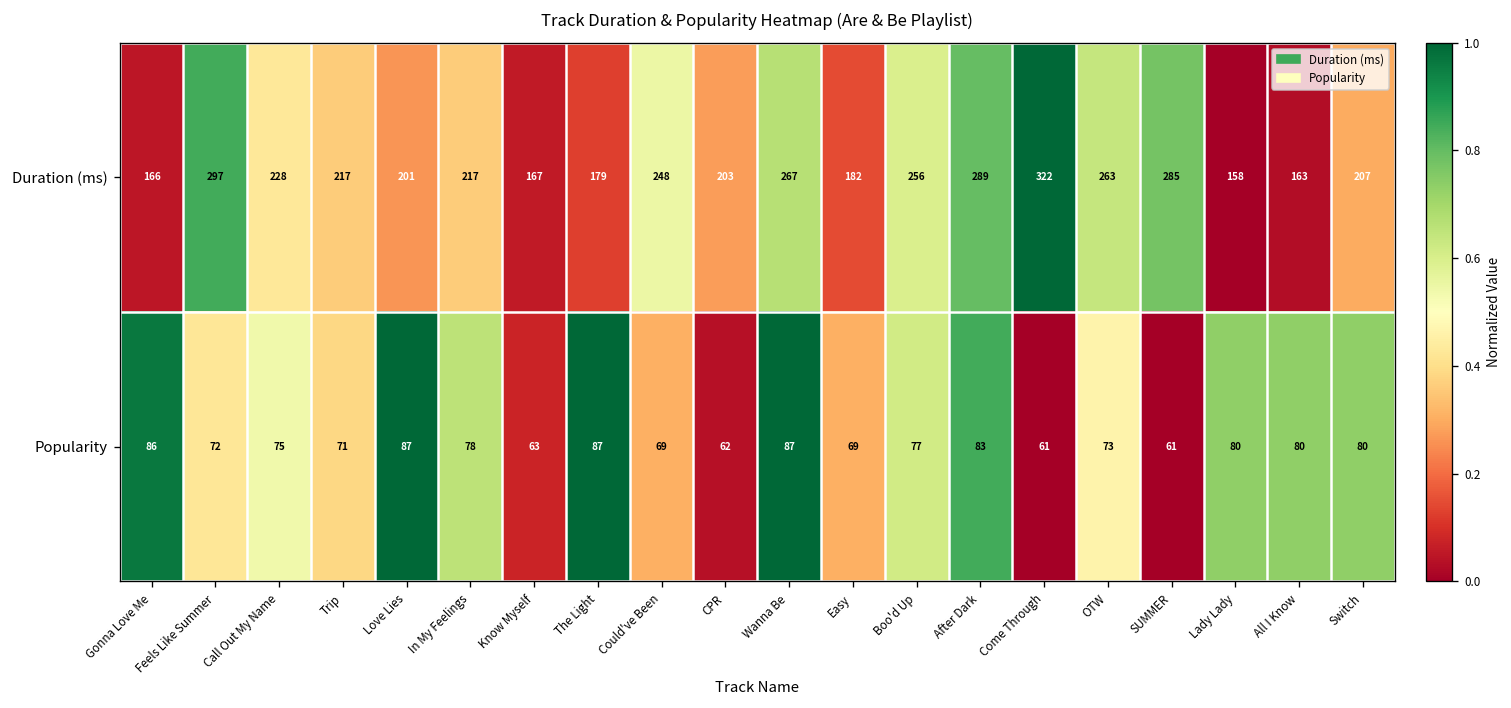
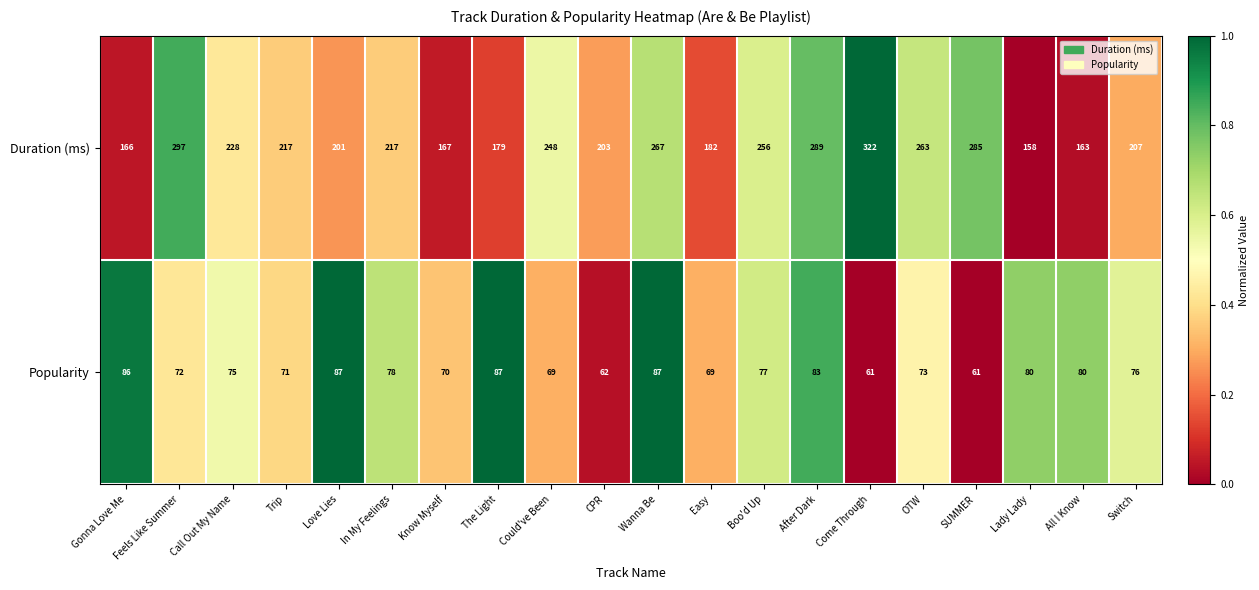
  {
    "Duration (ms)": {
      "Gonna Love Me": 166,
      "Feels Like Summer": 297,
      "Call Out My Name": 228,
      "Trip": 217,
      "Love Lies": 201,
      "In My Feelings": 217,
      "Know Myself": 167,
      "The Light": 179,
      "Could've Been": 248,
      "CPR": 203,
      "Wanna Be": 267,
      "Easy": 182,
      "Boo'd Up": 256,
      "After Dark": 289,
      "Come Through": 322,
      "OTW": 263,
      "SUMMER": 285,
      "Lady Lady": 158,
      "All I Know": 163,
      "Switch": 207
    },
    "Popularity": {
      "Gonna Love Me": 86,
      "Feels Like Summer": 72,
      "Call Out My Name": 75,
      "Trip": 71,
      "Love Lies": 87,
      "In My Feelings": 78,
-     "Know Myself": 63,
+     "Know Myself": 70,
      "The Light": 87,
      "Could've Been": 69,
      "CPR": 62,
      "Wanna Be": 87,
      "Easy": 69,
      "Boo'd Up": 77,
      "After Dark": 83,
      "Come Through": 61,
      "OTW": 73,
      "SUMMER": 61,
      "Lady Lady": 80,
      "All I Know": 80,
-     "Switch": 80
+     "Switch": 76
    }
  }
